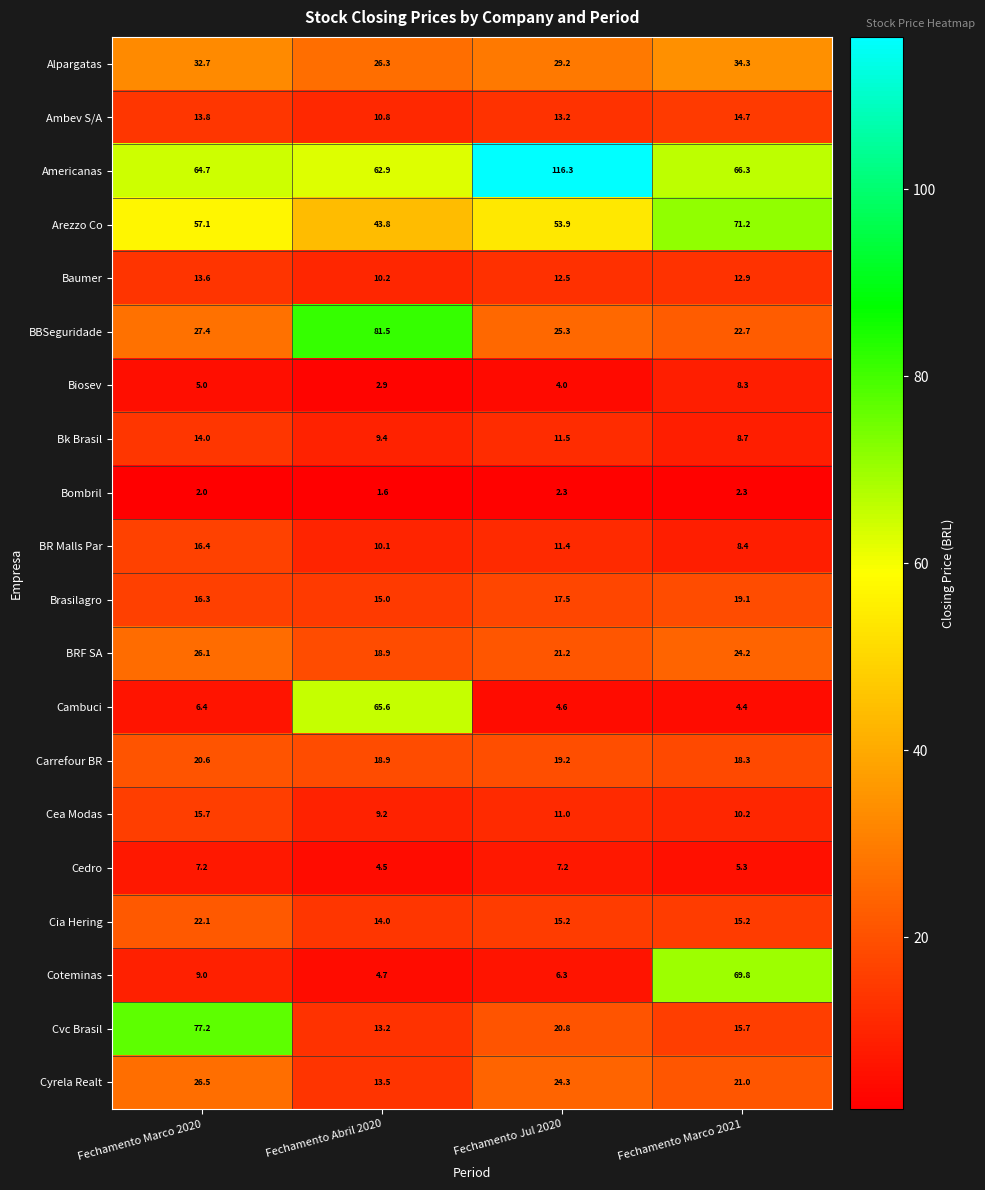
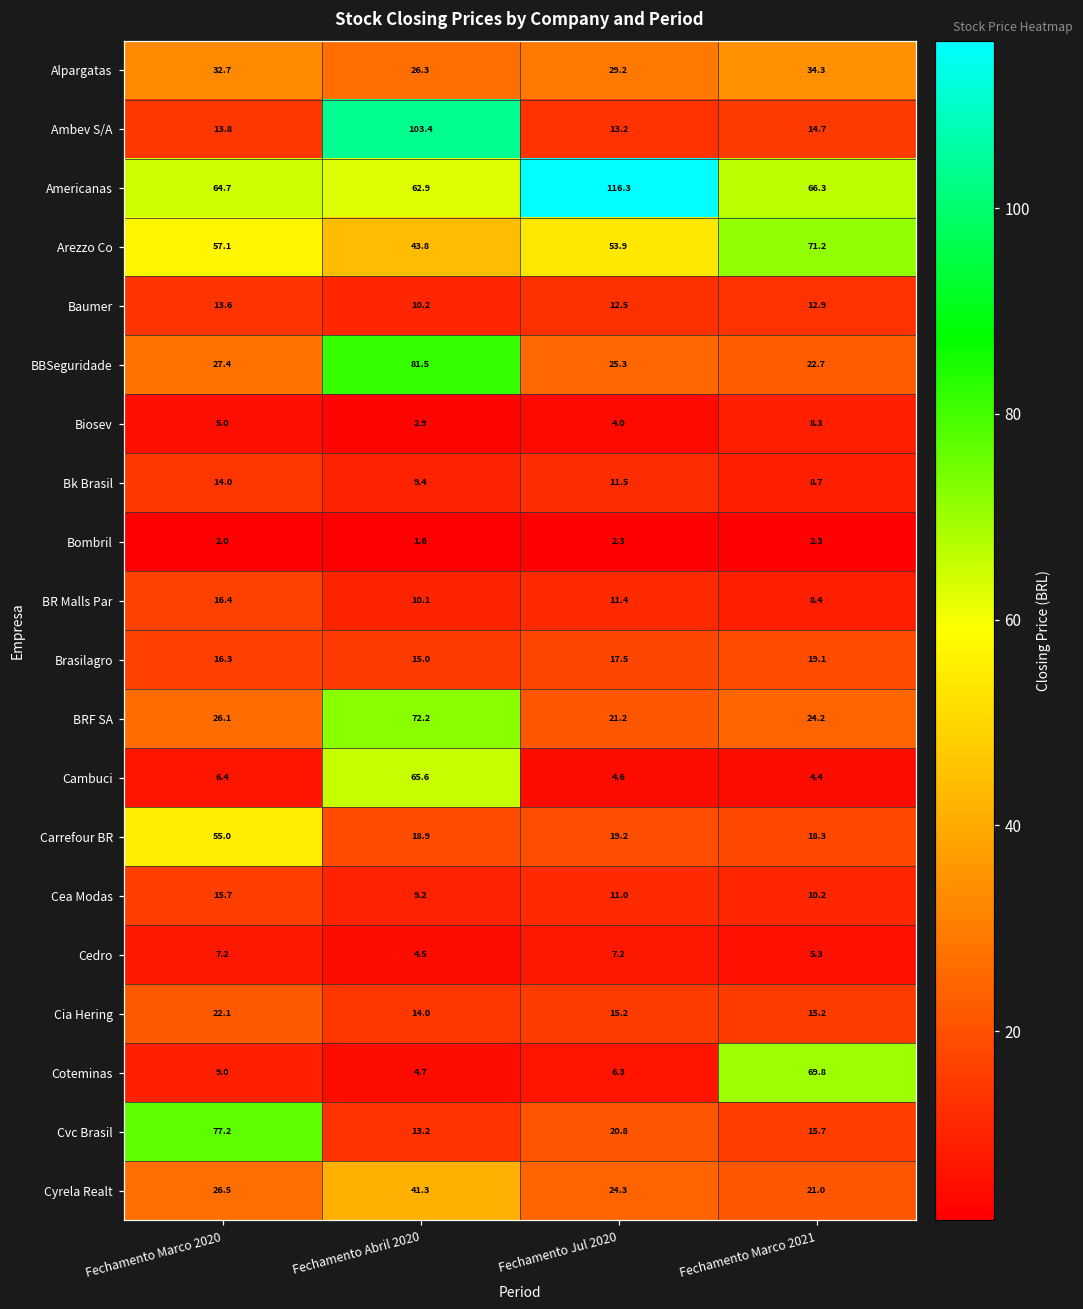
  {
    "Alpargatas": {
      "Fechamento Marco 2020": 32.7,
      "Fechamento Abril 2020": 26.3,
      "Fechamento Jul 2020": 29.2,
      "Fechamento Marco 2021": 34.3
    },
    "Ambev S/A": {
      "Fechamento Marco 2020": 13.8,
-     "Fechamento Abril 2020": 10.8,
+     "Fechamento Abril 2020": 103.4,
      "Fechamento Jul 2020": 13.2,
      "Fechamento Marco 2021": 14.7
    },
    "Americanas": {
      "Fechamento Marco 2020": 64.7,
      "Fechamento Abril 2020": 62.9,
      "Fechamento Jul 2020": 116.3,
      "Fechamento Marco 2021": 66.3
    },
    "Arezzo Co": {
      "Fechamento Marco 2020": 57.1,
      "Fechamento Abril 2020": 43.8,
      "Fechamento Jul 2020": 53.9,
      "Fechamento Marco 2021": 71.2
    },
    "Baumer": {
      "Fechamento Marco 2020": 13.6,
      "Fechamento Abril 2020": 10.2,
      "Fechamento Jul 2020": 12.5,
      "Fechamento Marco 2021": 12.9
    },
    "BBSeguridade": {
      "Fechamento Marco 2020": 27.4,
      "Fechamento Abril 2020": 81.5,
      "Fechamento Jul 2020": 25.3,
      "Fechamento Marco 2021": 22.7
    },
    "Biosev": {
      "Fechamento Marco 2020": 5.0,
      "Fechamento Abril 2020": 2.9,
      "Fechamento Jul 2020": 4.0,
      "Fechamento Marco 2021": 8.3
    },
    "Bk Brasil": {
      "Fechamento Marco 2020": 14.0,
      "Fechamento Abril 2020": 9.4,
      "Fechamento Jul 2020": 11.5,
      "Fechamento Marco 2021": 8.7
    },
    "Bombril": {
      "Fechamento Marco 2020": 2.0,
      "Fechamento Abril 2020": 1.6,
      "Fechamento Jul 2020": 2.3,
      "Fechamento Marco 2021": 2.3
    },
    "BR Malls Par": {
      "Fechamento Marco 2020": 16.4,
      "Fechamento Abril 2020": 10.1,
      "Fechamento Jul 2020": 11.4,
      "Fechamento Marco 2021": 8.4
    },
    "Brasilagro": {
      "Fechamento Marco 2020": 16.3,
      "Fechamento Abril 2020": 15.0,
      "Fechamento Jul 2020": 17.5,
      "Fechamento Marco 2021": 19.1
    },
    "BRF SA": {
      "Fechamento Marco 2020": 26.1,
-     "Fechamento Abril 2020": 18.9,
+     "Fechamento Abril 2020": 72.2,
      "Fechamento Jul 2020": 21.2,
      "Fechamento Marco 2021": 24.2
    },
    "Cambuci": {
      "Fechamento Marco 2020": 6.4,
      "Fechamento Abril 2020": 65.6,
      "Fechamento Jul 2020": 4.6,
      "Fechamento Marco 2021": 4.4
    },
    "Carrefour BR": {
-     "Fechamento Marco 2020": 20.6,
+     "Fechamento Marco 2020": 55.0,
      "Fechamento Abril 2020": 18.9,
      "Fechamento Jul 2020": 19.2,
      "Fechamento Marco 2021": 18.3
    },
    "Cea Modas": {
      "Fechamento Marco 2020": 15.7,
      "Fechamento Abril 2020": 9.2,
      "Fechamento Jul 2020": 11.0,
      "Fechamento Marco 2021": 10.2
    },
    "Cedro": {
      "Fechamento Marco 2020": 7.2,
      "Fechamento Abril 2020": 4.5,
      "Fechamento Jul 2020": 7.2,
      "Fechamento Marco 2021": 5.3
    },
    "Cia Hering": {
      "Fechamento Marco 2020": 22.1,
      "Fechamento Abril 2020": 14.0,
      "Fechamento Jul 2020": 15.2,
      "Fechamento Marco 2021": 15.2
    },
    "Coteminas": {
      "Fechamento Marco 2020": 9.0,
      "Fechamento Abril 2020": 4.7,
      "Fechamento Jul 2020": 6.3,
      "Fechamento Marco 2021": 69.8
    },
    "Cvc Brasil": {
      "Fechamento Marco 2020": 77.2,
      "Fechamento Abril 2020": 13.2,
      "Fechamento Jul 2020": 20.8,
      "Fechamento Marco 2021": 15.7
    },
    "Cyrela Realt": {
      "Fechamento Marco 2020": 26.5,
-     "Fechamento Abril 2020": 13.5,
+     "Fechamento Abril 2020": 41.3,
      "Fechamento Jul 2020": 24.3,
      "Fechamento Marco 2021": 21.0
    }
  }
